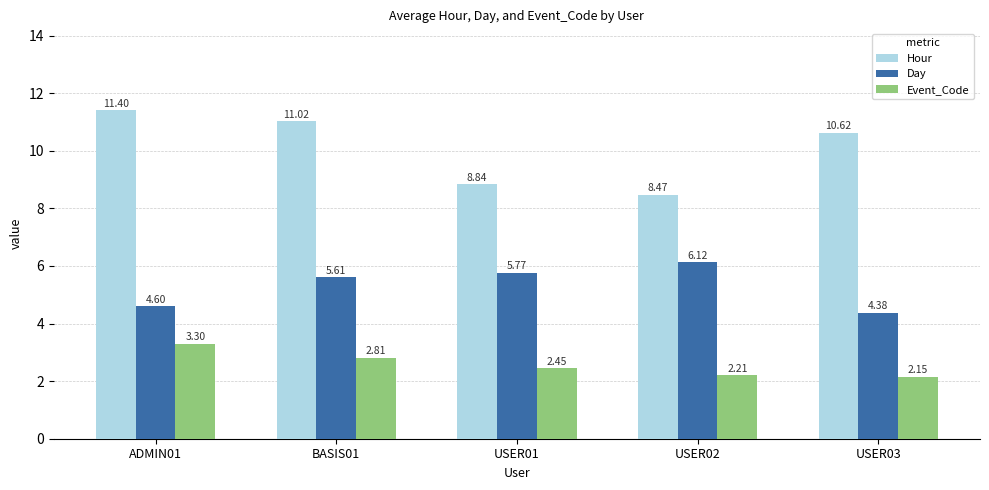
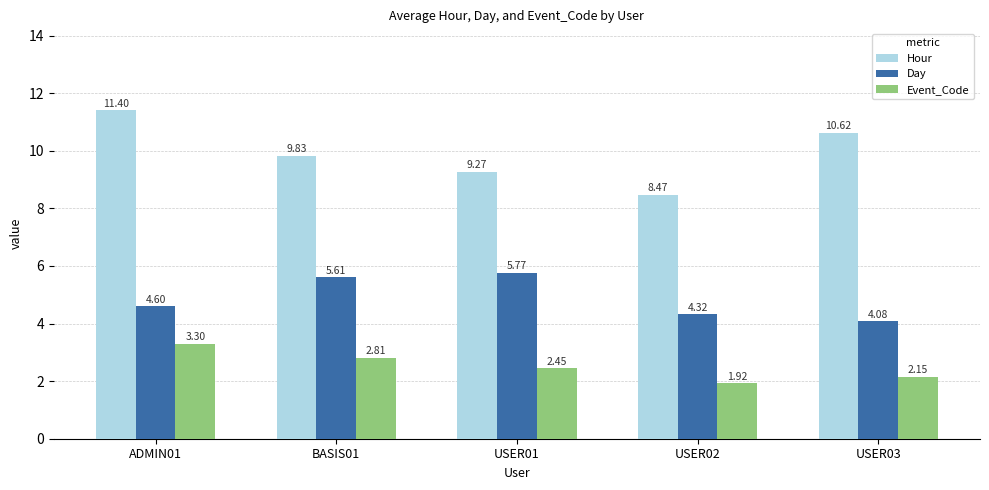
  {
    "Hour": {
      "ADMIN01": 11.40,
-     "BASIS01": 11.02,
-     "USER01": 8.84,
+     "BASIS01": 9.83,
+     "USER01": 9.27,
      "USER02": 8.47,
      "USER03": 10.62
    },
    "Day": {
      "ADMIN01": 4.60,
      "BASIS01": 5.61,
      "USER01": 5.77,
-     "USER02": 6.12,
-     "USER03": 4.38
+     "USER02": 4.32,
+     "USER03": 4.08
    },
    "Event_Code": {
      "ADMIN01": 3.30,
      "BASIS01": 2.81,
      "USER01": 2.45,
-     "USER02": 2.21,
+     "USER02": 1.92,
      "USER03": 2.15
    }
  }
